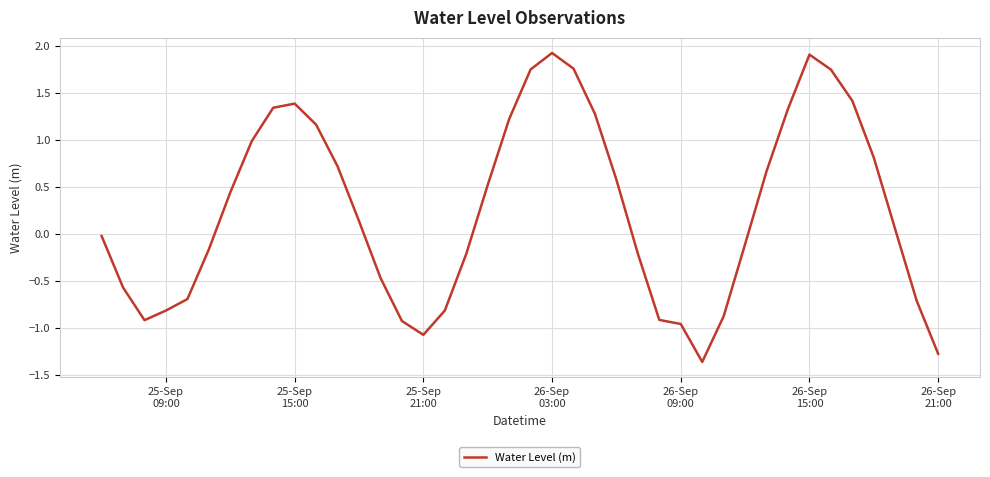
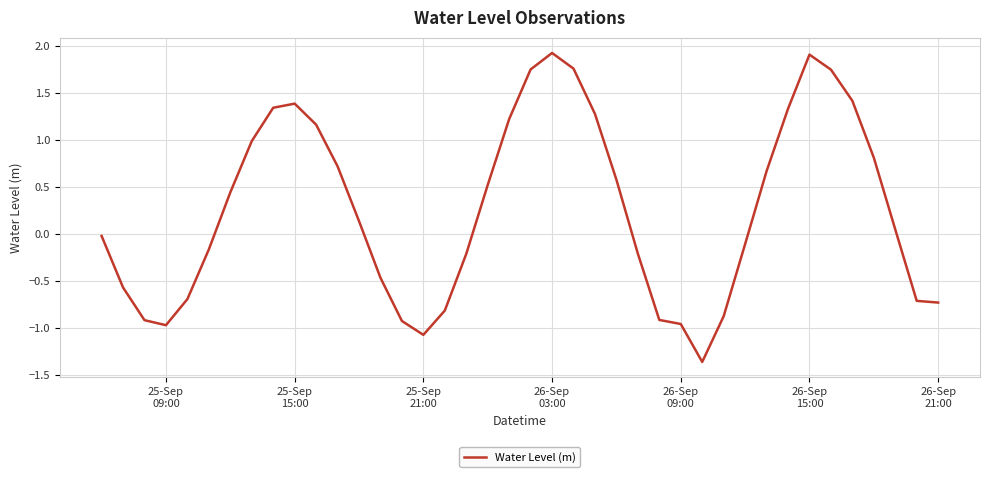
  {
-   "25-Sep 09:00": -0.8,
+   "25-Sep 09:00": -1.0,
    "25-Sep 15:00": 1.4,
    "25-Sep 21:00": -1.1,
    "26-Sep 03:00": 1.9,
    "26-Sep 09:00": -1.0,
    "26-Sep 15:00": 1.9,
-   "26-Sep 21:00": -1.3
+   "26-Sep 21:00": -0.7
  }
